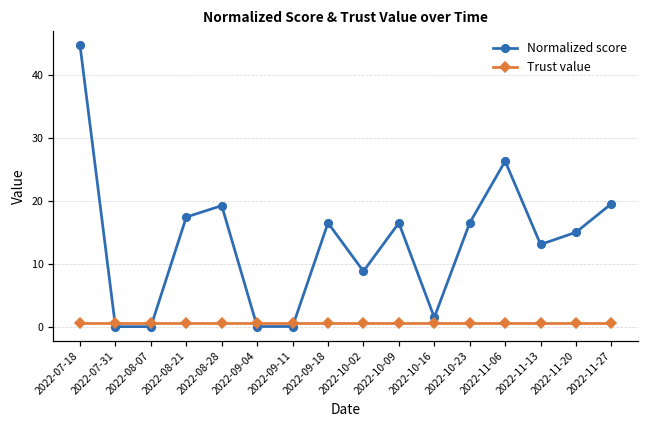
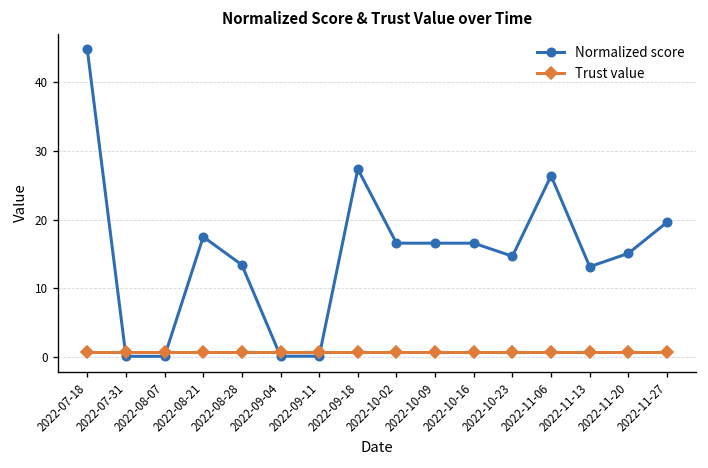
  {
    "Normalized score": {
      "2022-07-18": 45,
      "2022-07-31": 0,
      "2022-08-07": 0,
      "2022-08-21": 18,
-     "2022-08-28": 19,
+     "2022-08-28": 13,
      "2022-09-04": 0,
      "2022-09-11": 0,
-     "2022-09-18": 17,
-     "2022-10-02": 9,
+     "2022-09-18": 27,
+     "2022-10-02": 17,
      "2022-10-09": 17,
-     "2022-10-16": 2,
-     "2022-10-23": 17,
+     "2022-10-16": 17,
+     "2022-10-23": 15,
      "2022-11-06": 26,
      "2022-11-13": 13,
      "2022-11-20": 15,
      "2022-11-27": 20
    },
    "Trust value": {
      "2022-07-18": 1,
      "2022-07-31": 1,
      "2022-08-07": 1,
      "2022-08-21": 1,
      "2022-08-28": 1,
      "2022-09-04": 1,
      "2022-09-11": 1,
      "2022-09-18": 1,
      "2022-10-02": 1,
      "2022-10-09": 1,
      "2022-10-16": 1,
      "2022-10-23": 1,
      "2022-11-06": 1,
      "2022-11-13": 1,
      "2022-11-20": 1,
      "2022-11-27": 1
    }
  }
